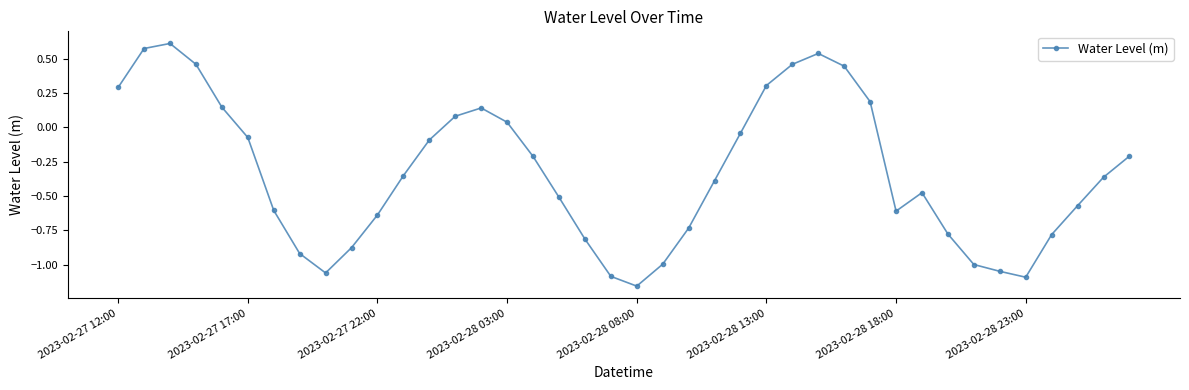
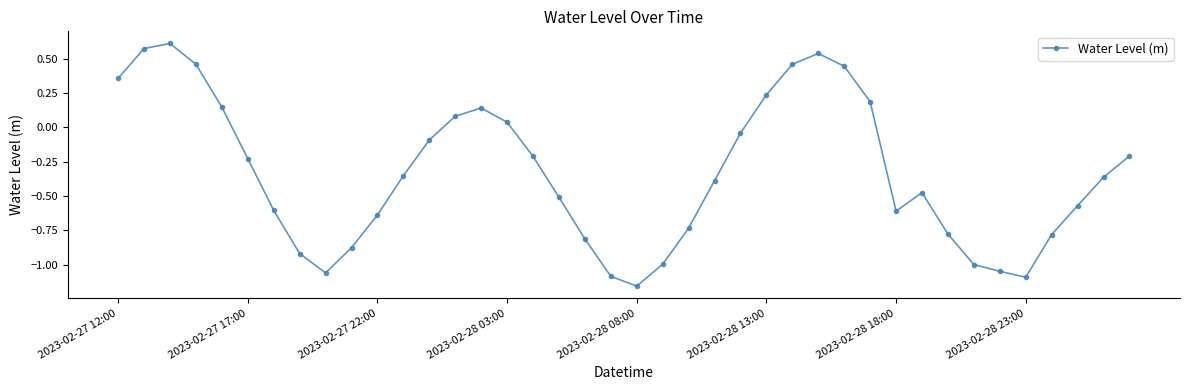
  {
-   "2023-02-27 12:00": 0.29,
-   "2023-02-27 17:00": -0.07,
+   "2023-02-27 12:00": 0.36,
+   "2023-02-27 17:00": -0.23,
    "2023-02-27 22:00": -0.64,
    "2023-02-28 03:00": 0.04,
    "2023-02-28 08:00": -1.15,
-   "2023-02-28 13:00": 0.30,
+   "2023-02-28 13:00": 0.24,
    "2023-02-28 18:00": -0.61,
    "2023-02-28 23:00": -1.09
  }
